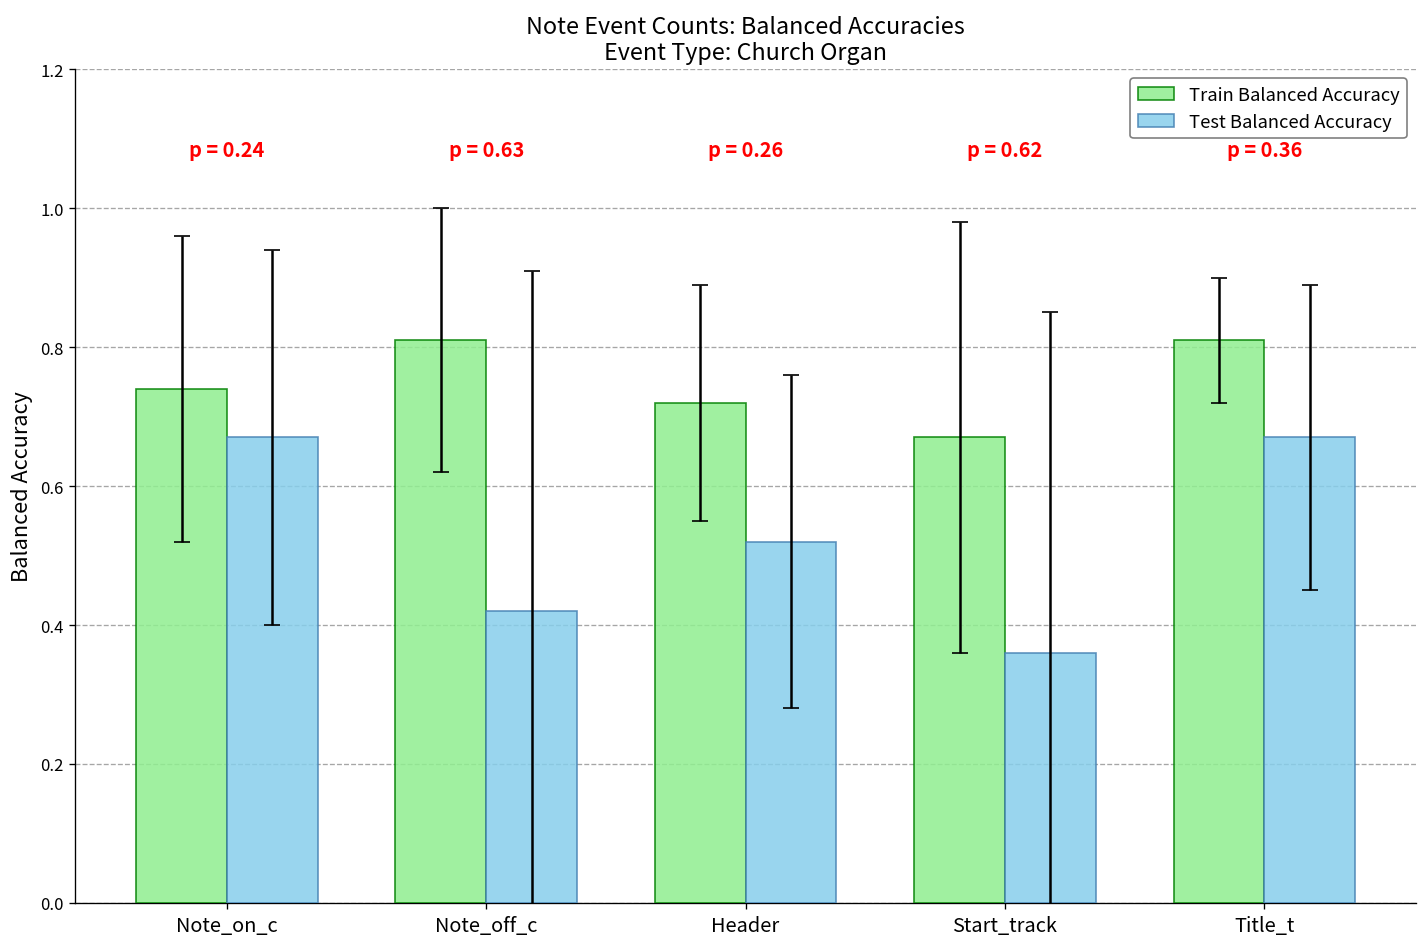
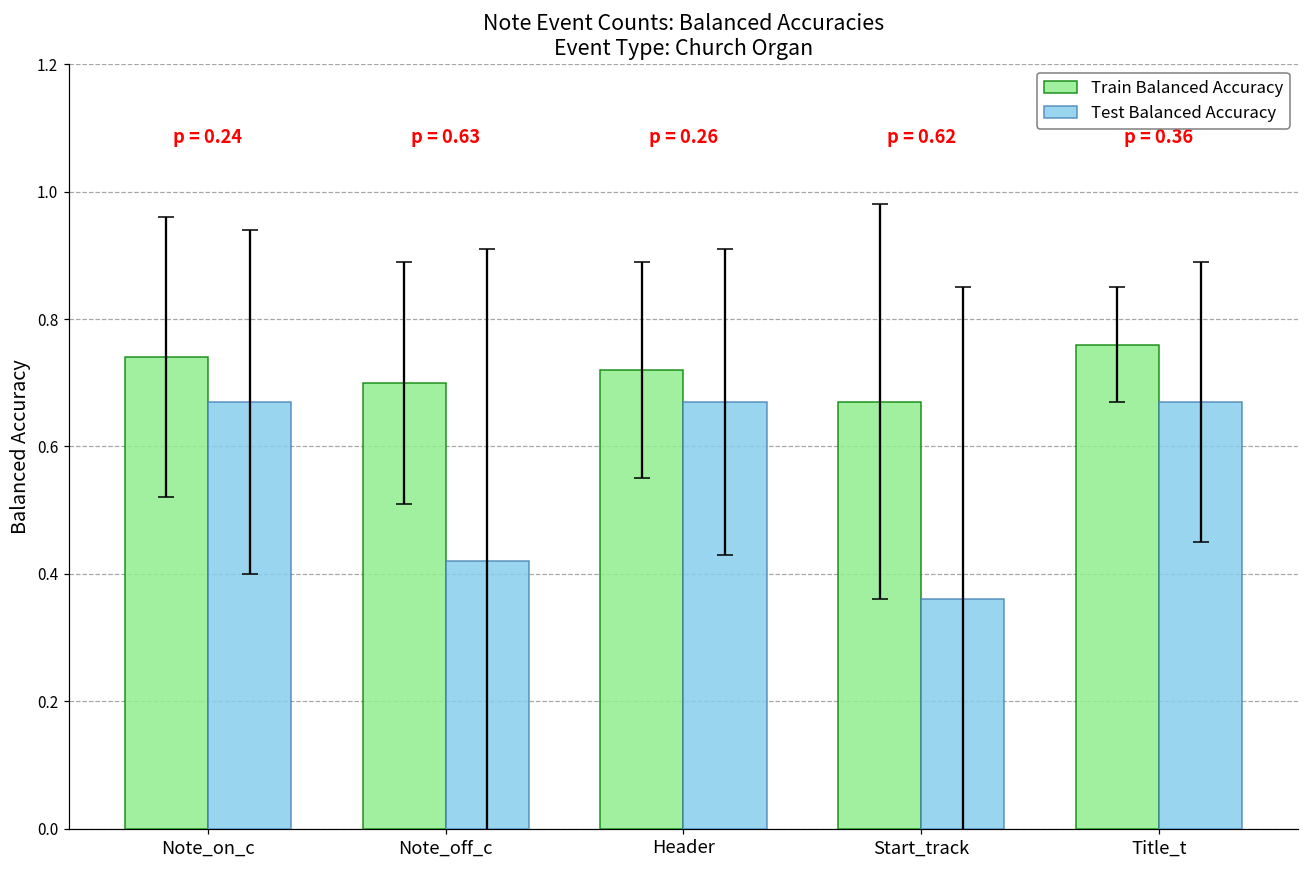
  {
    "Train Balanced Accuracy": {
      "Note_on_c": 0.74,
-     "Note_off_c": 0.81,
+     "Note_off_c": 0.70,
      "Header": 0.72,
      "Start_track": 0.67,
-     "Title_t": 0.81
+     "Title_t": 0.76
    },
    "Test Balanced Accuracy": {
      "Note_on_c": 0.67,
      "Note_off_c": 0.42,
-     "Header": 0.52,
+     "Header": 0.67,
      "Start_track": 0.36,
      "Title_t": 0.67
    }
  }
